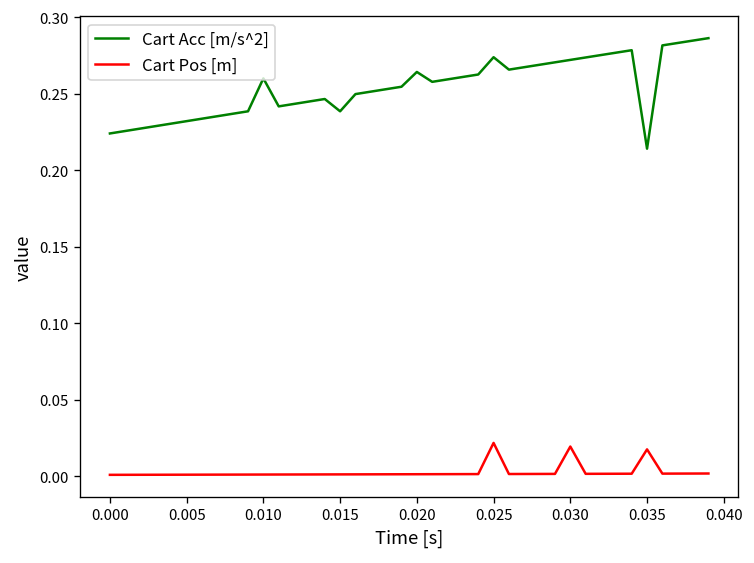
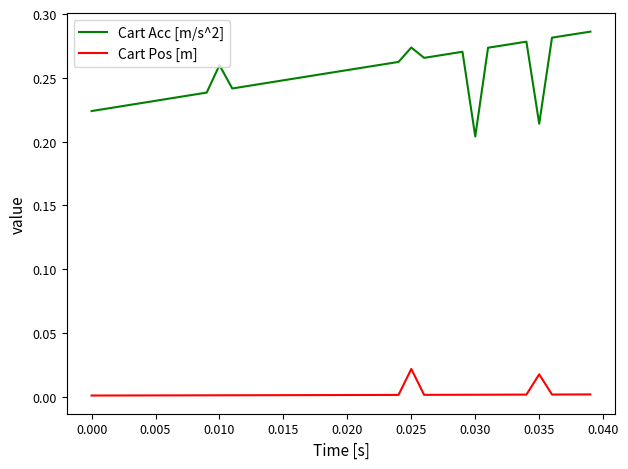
  {
    "Cart Acc [m/s^2]": {
      "0.000": 0.224,
      "0.005": 0.232,
-     "0.015": 0.238,
-     "0.020": 0.264,
+     "0.015": 0.248,
+     "0.020": 0.256,
      "0.025": 0.274,
-     "0.030": 0.272,
+     "0.030": 0.204,
      "0.035": 0.214
    },
    "Cart Pos [m]": {
      "0.000": 0.001,
      "0.005": 0.001,
      "0.010": 0.001,
      "0.015": 0.001,
      "0.020": 0.001,
      "0.025": 0.022,
-     "0.030": 0.019,
+     "0.030": 0.002,
      "0.035": 0.018
    }
  }
